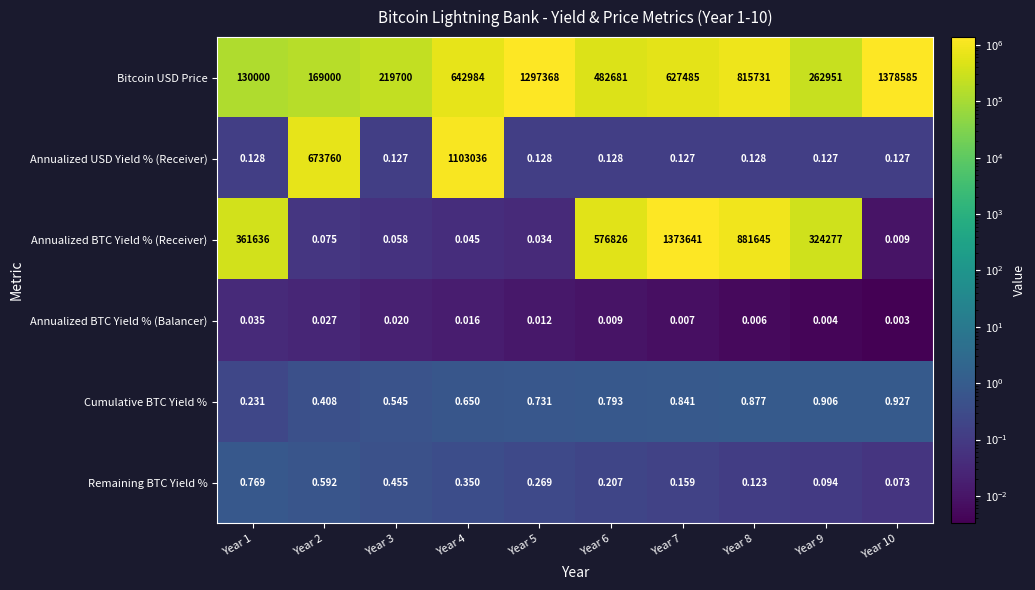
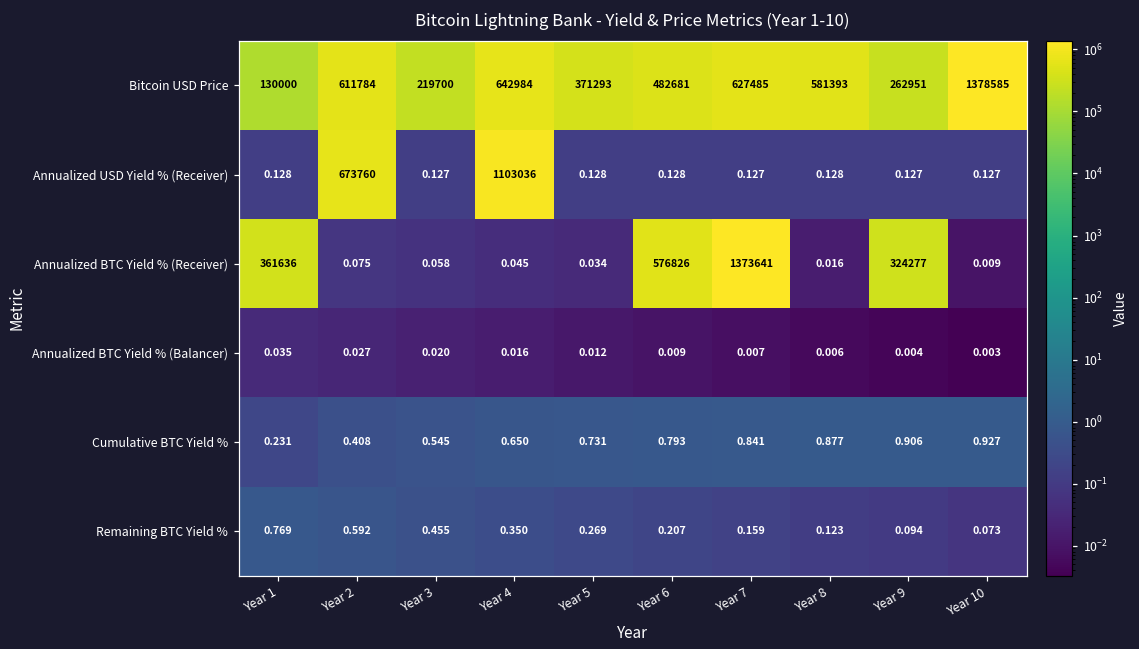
  {
    "Bitcoin USD Price": {
      "Year 1": 130000,
-     "Year 2": 169000,
+     "Year 2": 611784,
      "Year 3": 219700,
      "Year 4": 642984,
-     "Year 5": 1297368,
+     "Year 5": 371293,
      "Year 6": 482681,
      "Year 7": 627485,
-     "Year 8": 815731,
+     "Year 8": 581393,
      "Year 9": 262951,
      "Year 10": 1378585
    },
    "Annualized USD Yield % (Receiver)": {
      "Year 1": 0.128,
      "Year 2": 673760,
      "Year 3": 0.127,
      "Year 4": 1103036,
      "Year 5": 0.128,
      "Year 6": 0.128,
      "Year 7": 0.127,
      "Year 8": 0.128,
      "Year 9": 0.127,
      "Year 10": 0.127
    },
    "Annualized BTC Yield % (Receiver)": {
      "Year 1": 361636,
      "Year 2": 0.075,
      "Year 3": 0.058,
      "Year 4": 0.045,
      "Year 5": 0.034,
      "Year 6": 576826,
      "Year 7": 1373641,
-     "Year 8": 881645,
+     "Year 8": 0.016,
      "Year 9": 324277,
      "Year 10": 0.009
    },
    "Annualized BTC Yield % (Balancer)": {
      "Year 1": 0.035,
      "Year 2": 0.027,
      "Year 3": 0.020,
      "Year 4": 0.016,
      "Year 5": 0.012,
      "Year 6": 0.009,
      "Year 7": 0.007,
      "Year 8": 0.006,
      "Year 9": 0.004,
      "Year 10": 0.003
    },
    "Cumulative BTC Yield %": {
      "Year 1": 0.231,
      "Year 2": 0.408,
      "Year 3": 0.545,
      "Year 4": 0.650,
      "Year 5": 0.731,
      "Year 6": 0.793,
      "Year 7": 0.841,
      "Year 8": 0.877,
      "Year 9": 0.906,
      "Year 10": 0.927
    },
    "Remaining BTC Yield %": {
      "Year 1": 0.769,
      "Year 2": 0.592,
      "Year 3": 0.455,
      "Year 4": 0.350,
      "Year 5": 0.269,
      "Year 6": 0.207,
      "Year 7": 0.159,
      "Year 8": 0.123,
      "Year 9": 0.094,
      "Year 10": 0.073
    }
  }
